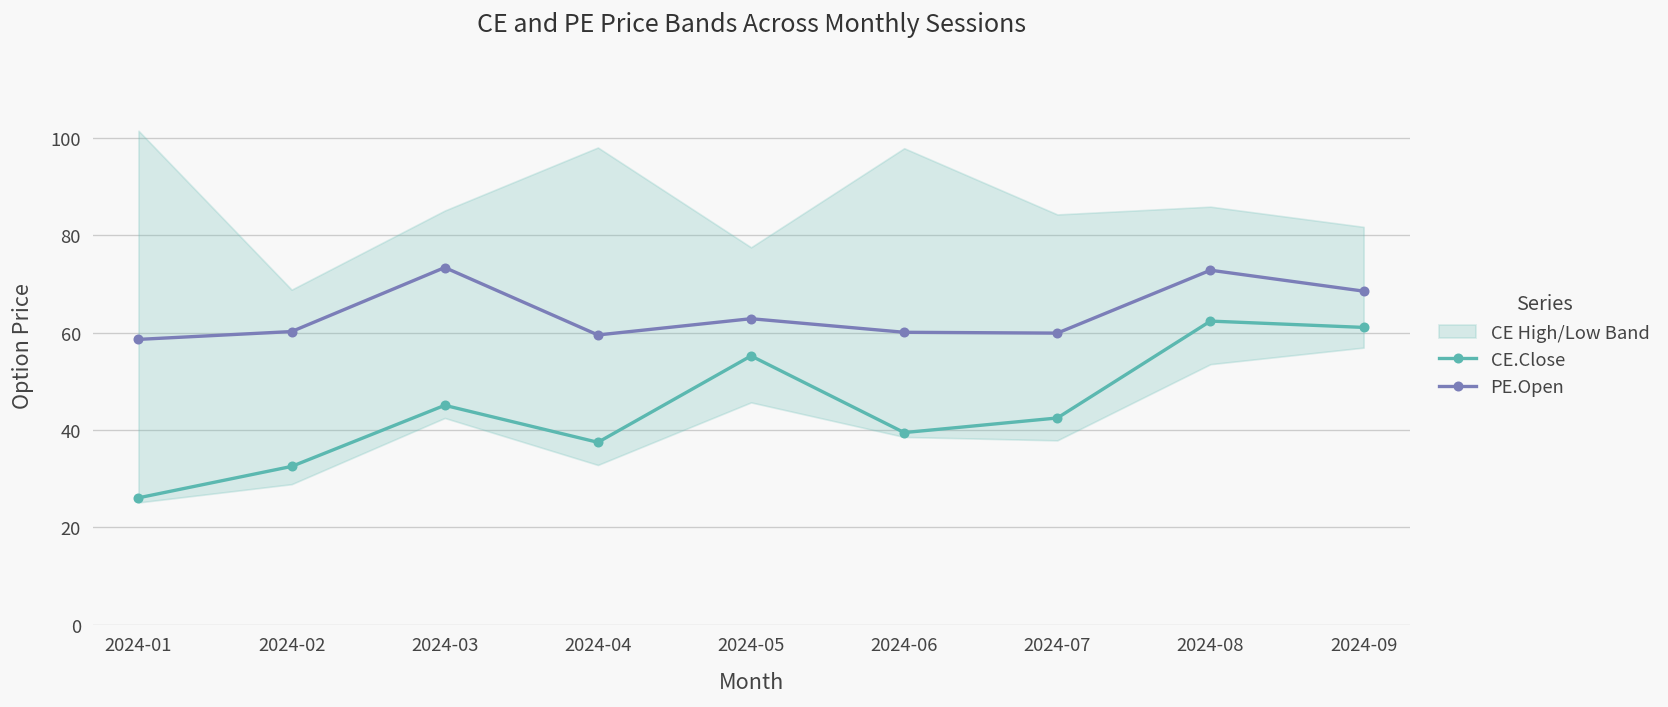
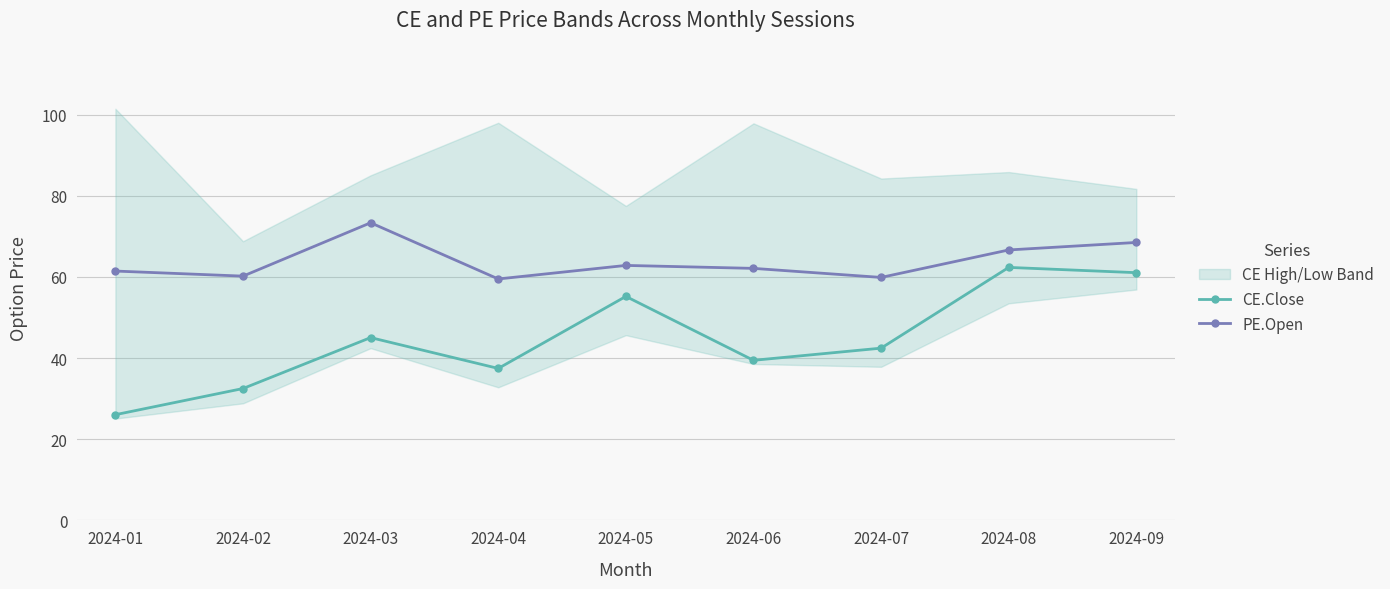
  {
    "PE.Open": {
-     "2024-01": 59,
+     "2024-01": 61,
      "2024-02": 60,
      "2024-03": 73,
      "2024-04": 60,
      "2024-05": 63,
-     "2024-06": 60,
+     "2024-06": 62,
      "2024-07": 60,
-     "2024-08": 73,
+     "2024-08": 67,
      "2024-09": 69
    }
  }
